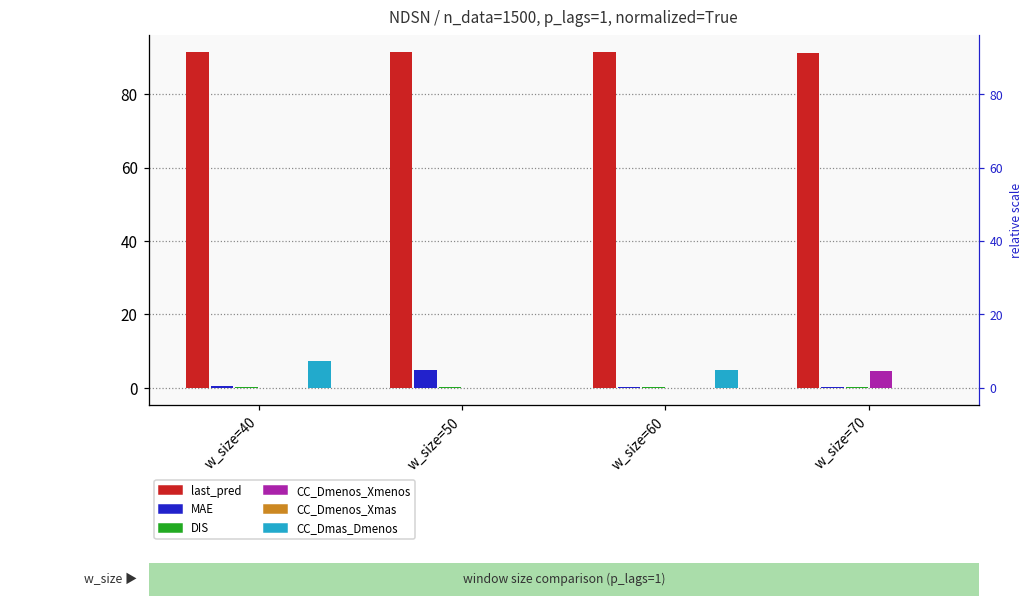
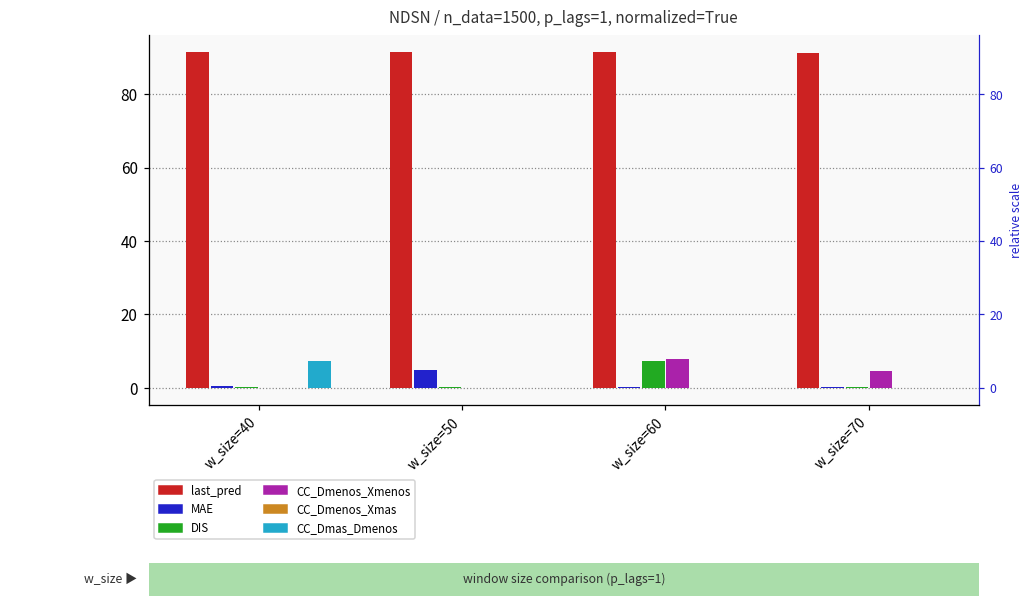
  {
    "last_pred": {
      "w_size=40": 91,
      "w_size=50": 92,
      "w_size=60": 92,
      "w_size=70": 91
    },
    "MAE": {
      "w_size=50": 5
    },
    "DIS": {
-     "w_size=60": 0
+     "w_size=60": 7
    },
    "CC_Dmenos_Xmenos": {
-     "w_size=60": 0,
+     "w_size=60": 8,
      "w_size=70": 5
    },
    "CC_Dmas_Dmenos": {
      "w_size=40": 7,
-     "w_size=60": 5
+     "w_size=60": 0
    }
  }
